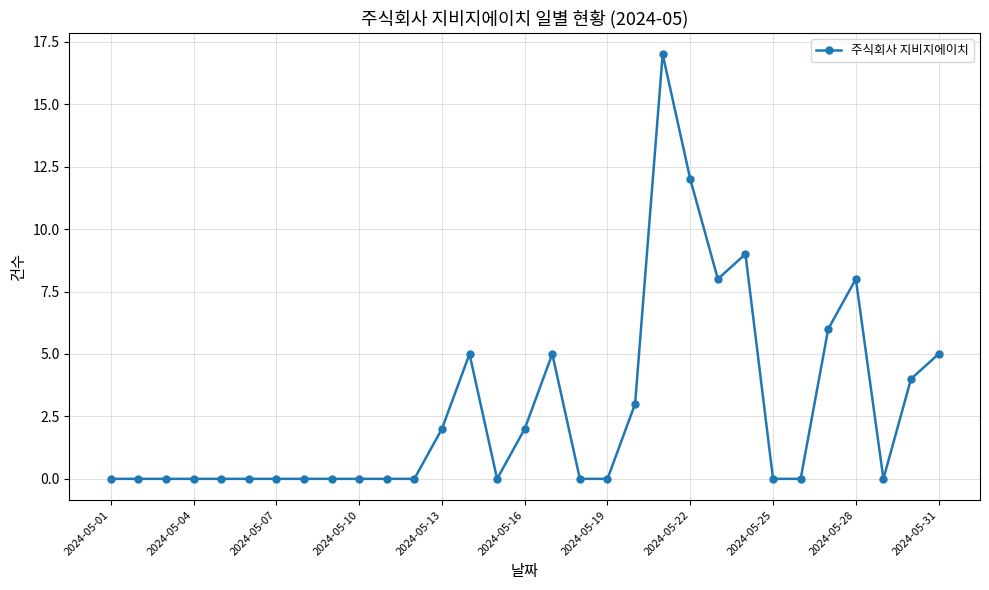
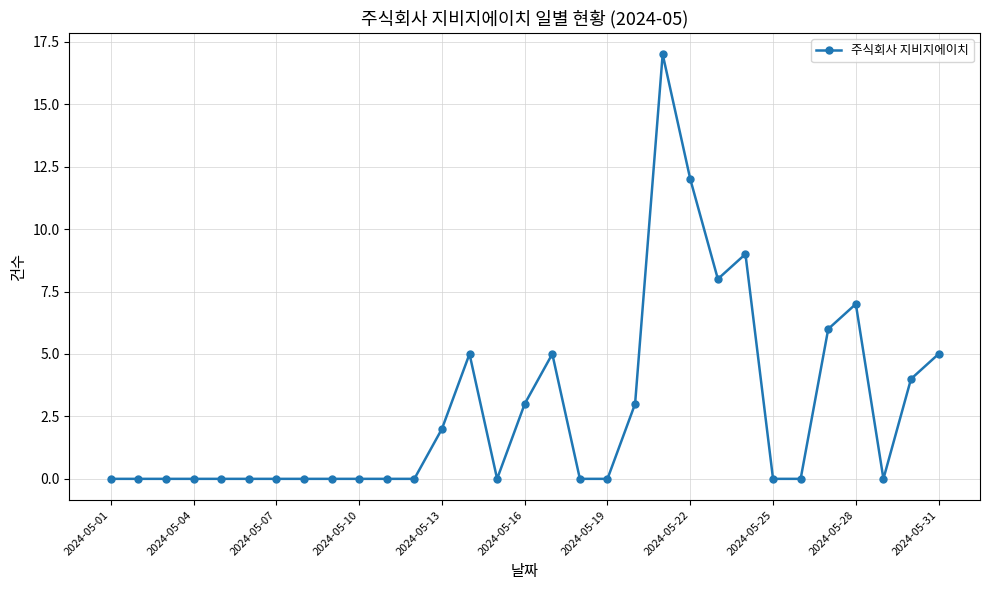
  {
    "2024-05-01": 0,
    "2024-05-04": 0,
    "2024-05-07": 0,
    "2024-05-10": 0,
    "2024-05-13": 2,
-   "2024-05-16": 2,
+   "2024-05-16": 3,
    "2024-05-19": 0,
    "2024-05-22": 12,
    "2024-05-25": 0,
-   "2024-05-28": 8,
+   "2024-05-28": 7,
    "2024-05-31": 5
  }
